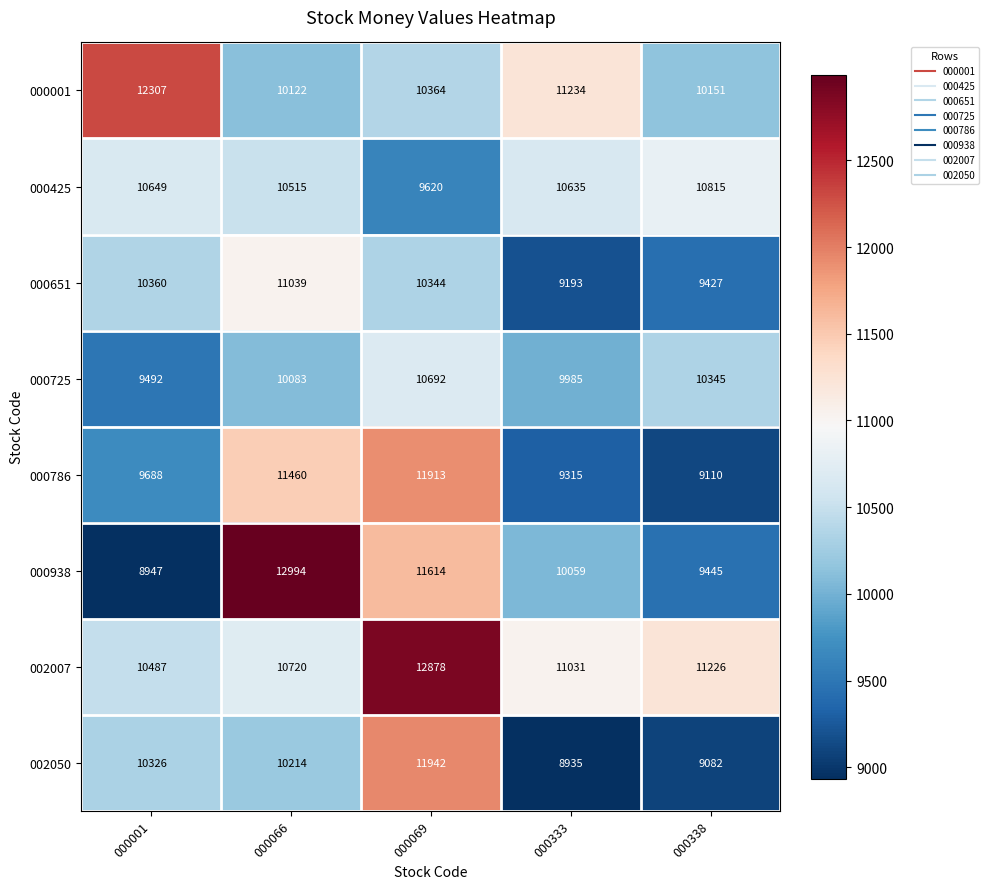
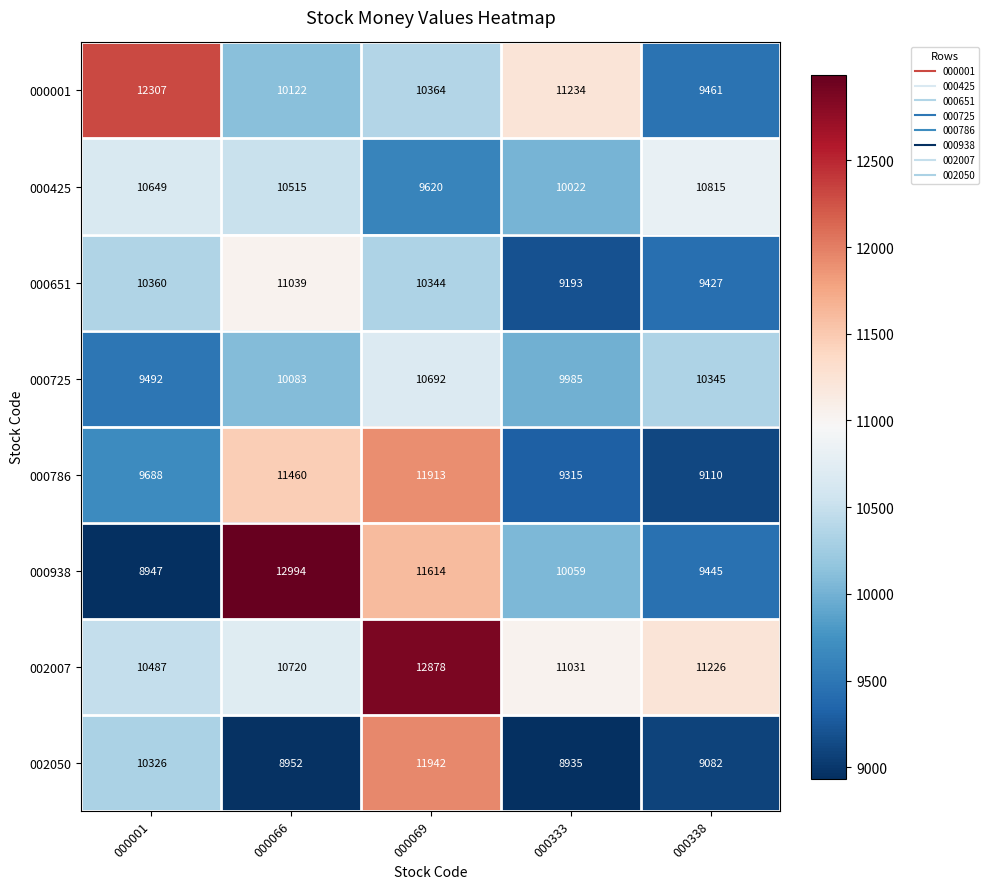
  {
    "000001": {
      "000001": 12307,
      "000066": 10122,
      "000069": 10364,
      "000333": 11234,
-     "000338": 10151
+     "000338": 9461
    },
    "000425": {
      "000001": 10649,
      "000066": 10515,
      "000069": 9620,
-     "000333": 10635,
+     "000333": 10022,
      "000338": 10815
    },
    "000651": {
      "000001": 10360,
      "000066": 11039,
      "000069": 10344,
      "000333": 9193,
      "000338": 9427
    },
    "000725": {
      "000001": 9492,
      "000066": 10083,
      "000069": 10692,
      "000333": 9985,
      "000338": 10345
    },
    "000786": {
      "000001": 9688,
      "000066": 11460,
      "000069": 11913,
      "000333": 9315,
      "000338": 9110
    },
    "000938": {
      "000001": 8947,
      "000066": 12994,
      "000069": 11614,
      "000333": 10059,
      "000338": 9445
    },
    "002007": {
      "000001": 10487,
      "000066": 10720,
      "000069": 12878,
      "000333": 11031,
      "000338": 11226
    },
    "002050": {
      "000001": 10326,
-     "000066": 10214,
+     "000066": 8952,
      "000069": 11942,
      "000333": 8935,
      "000338": 9082
    }
  }
